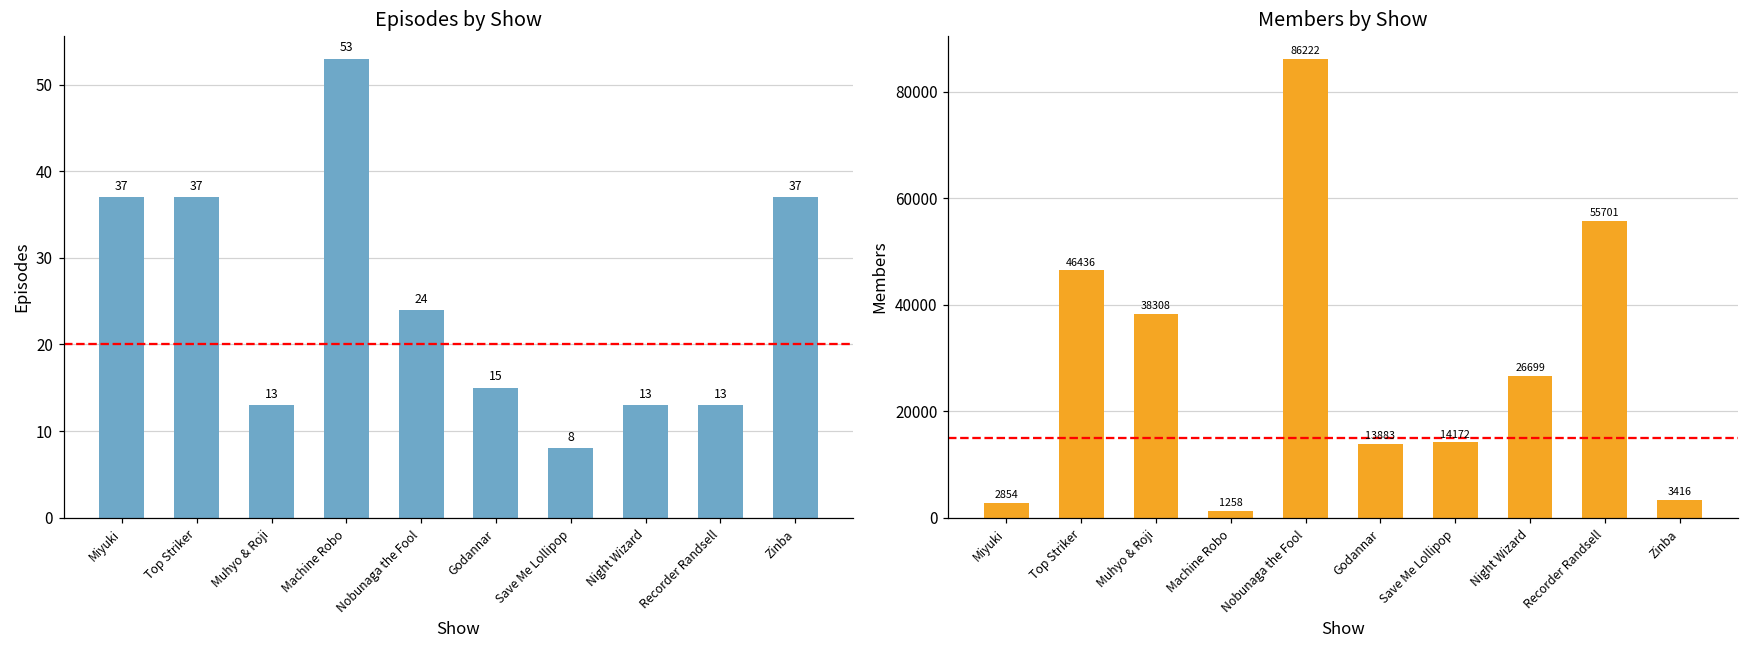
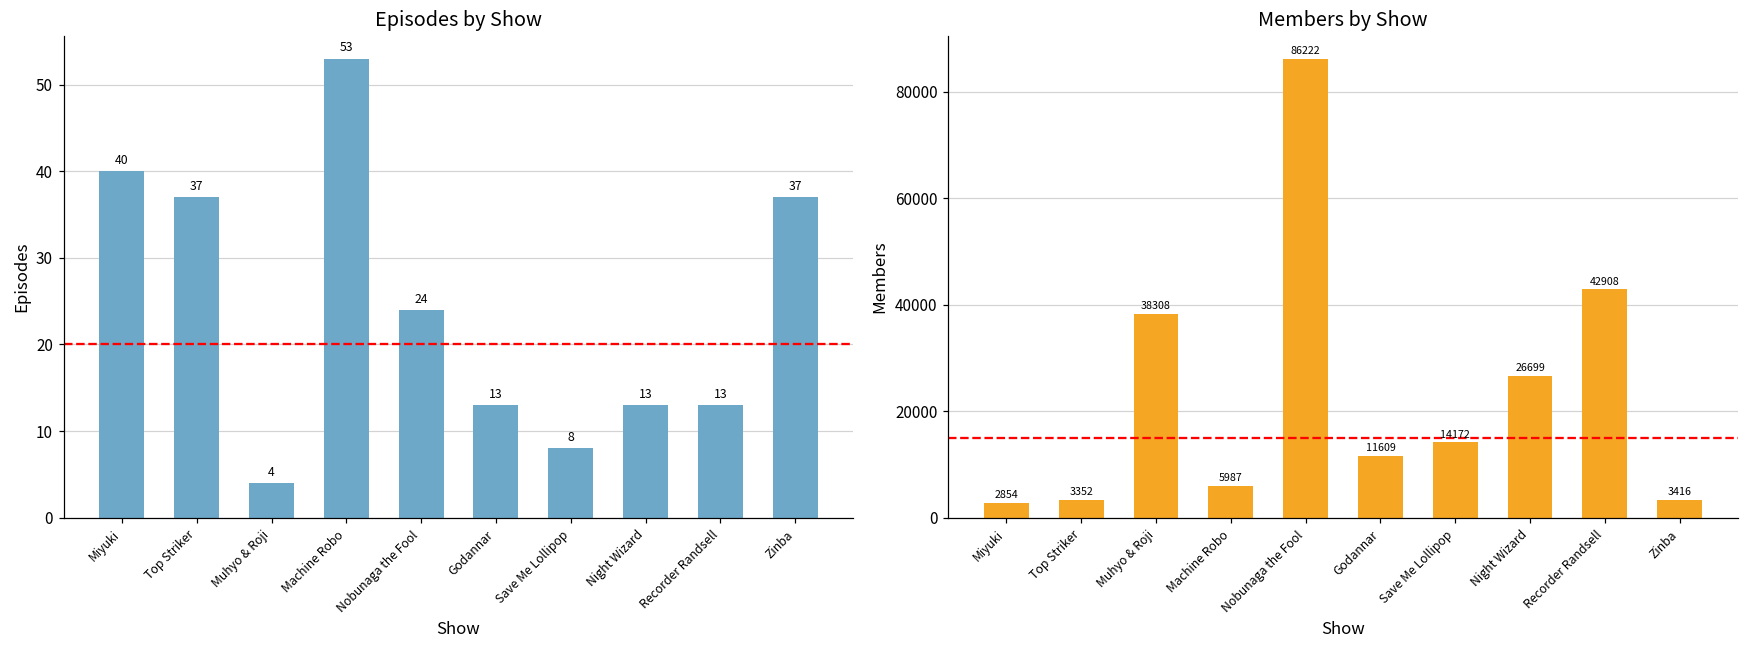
  {
    "Episodes by Show": {
-     "Miyuki": 37,
+     "Miyuki": 40,
      "Top Striker": 37,
-     "Muhyo & Roji": 13,
+     "Muhyo & Roji": 4,
      "Machine Robo": 53,
      "Nobunaga the Fool": 24,
-     "Godannar": 15,
+     "Godannar": 13,
      "Save Me Lollipop": 8,
      "Night Wizard": 13,
      "Recorder Randsell": 13,
      "Zinba": 37
    },
    "Members by Show": {
      "Miyuki": 2854,
-     "Top Striker": 46436,
+     "Top Striker": 3352,
      "Muhyo & Roji": 38308,
-     "Machine Robo": 1258,
+     "Machine Robo": 5987,
      "Nobunaga the Fool": 86222,
-     "Godannar": 13883,
+     "Godannar": 11609,
      "Save Me Lollipop": 14172,
      "Night Wizard": 26699,
-     "Recorder Randsell": 55701,
+     "Recorder Randsell": 42908,
      "Zinba": 3416
    }
  }
